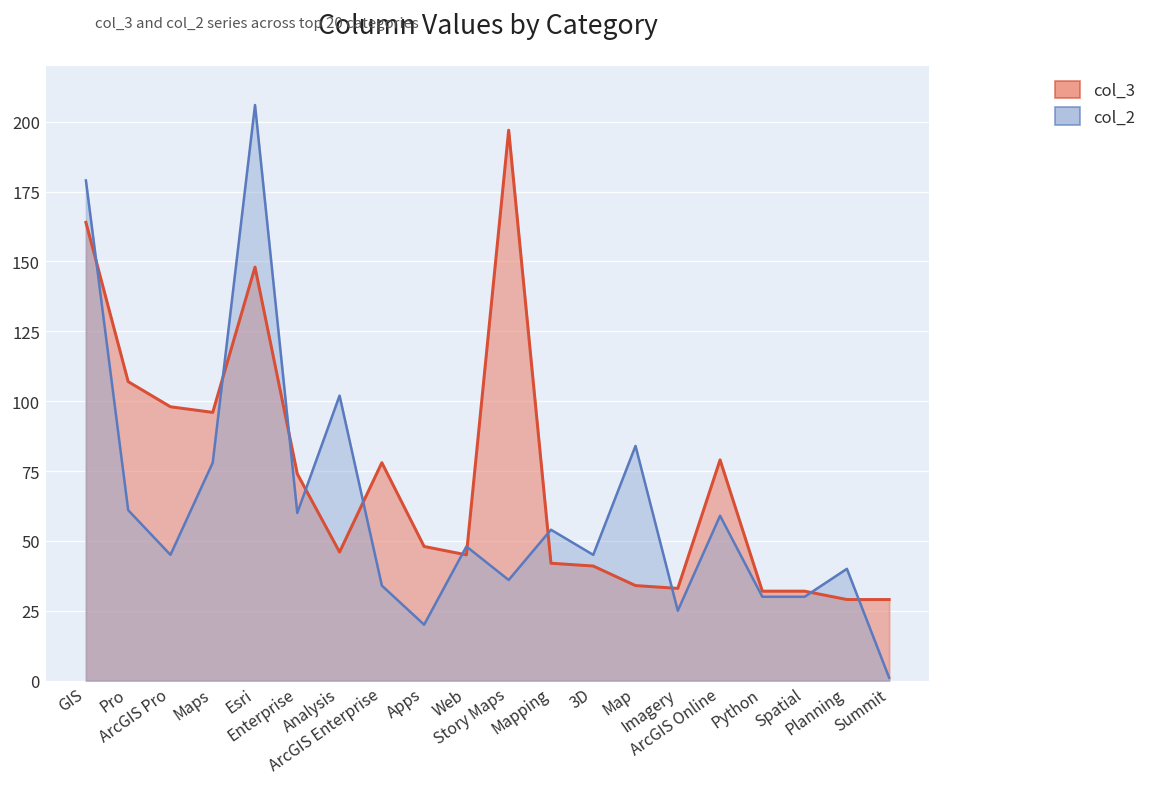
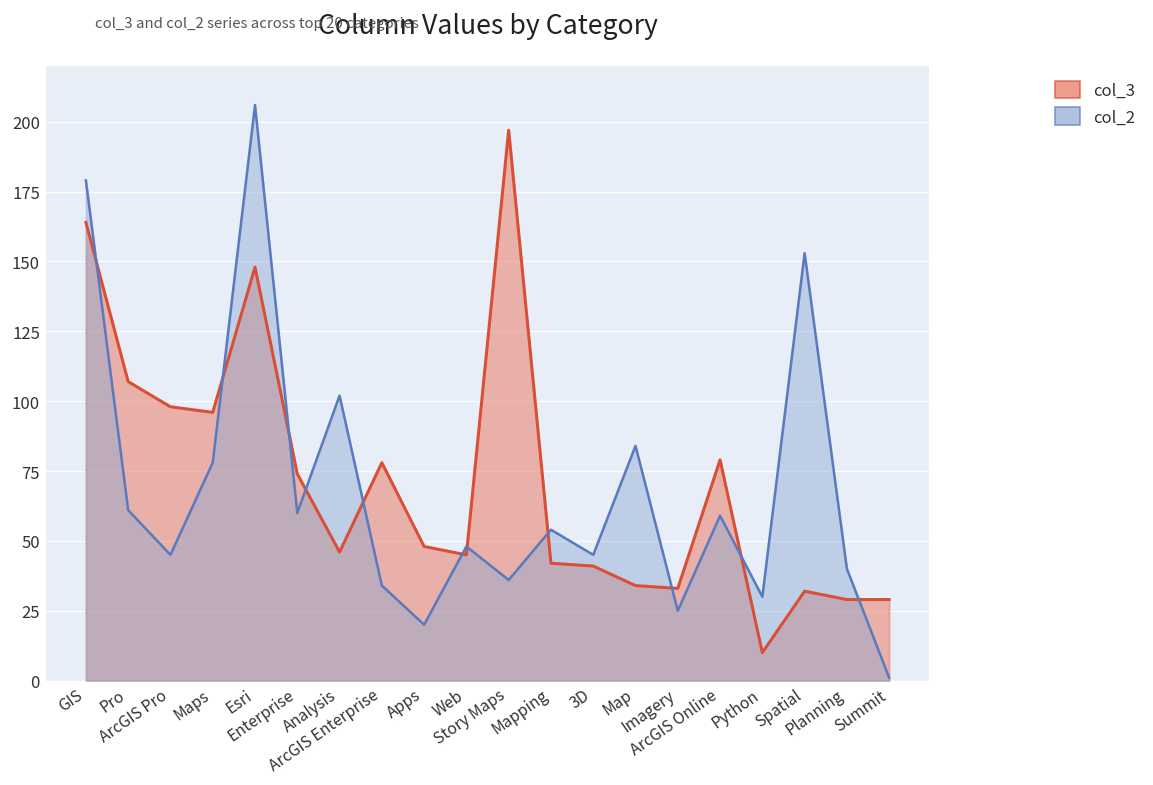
  {
    "col_3": {
      "GIS": 164,
      "Pro": 107,
      "ArcGIS Pro": 98,
      "Maps": 96,
      "Esri": 148,
      "Enterprise": 74,
      "Analysis": 46,
      "ArcGIS Enterprise": 78,
      "Apps": 48,
      "Web": 45,
      "Story Maps": 197,
      "Mapping": 42,
      "3D": 41,
      "Map": 34,
      "Imagery": 33,
      "ArcGIS Online": 79,
-     "Python": 32,
+     "Python": 10,
      "Spatial": 32,
      "Planning": 29,
      "Summit": 29
    },
    "col_2": {
      "GIS": 179,
      "Pro": 61,
      "ArcGIS Pro": 45,
      "Maps": 78,
      "Esri": 206,
      "Enterprise": 60,
      "Analysis": 102,
      "ArcGIS Enterprise": 34,
      "Apps": 20,
      "Web": 48,
      "Story Maps": 36,
      "Mapping": 54,
      "3D": 45,
      "Map": 84,
      "Imagery": 25,
      "ArcGIS Online": 59,
      "Python": 30,
-     "Spatial": 30,
+     "Spatial": 153,
      "Planning": 40,
      "Summit": 1
    }
  }
